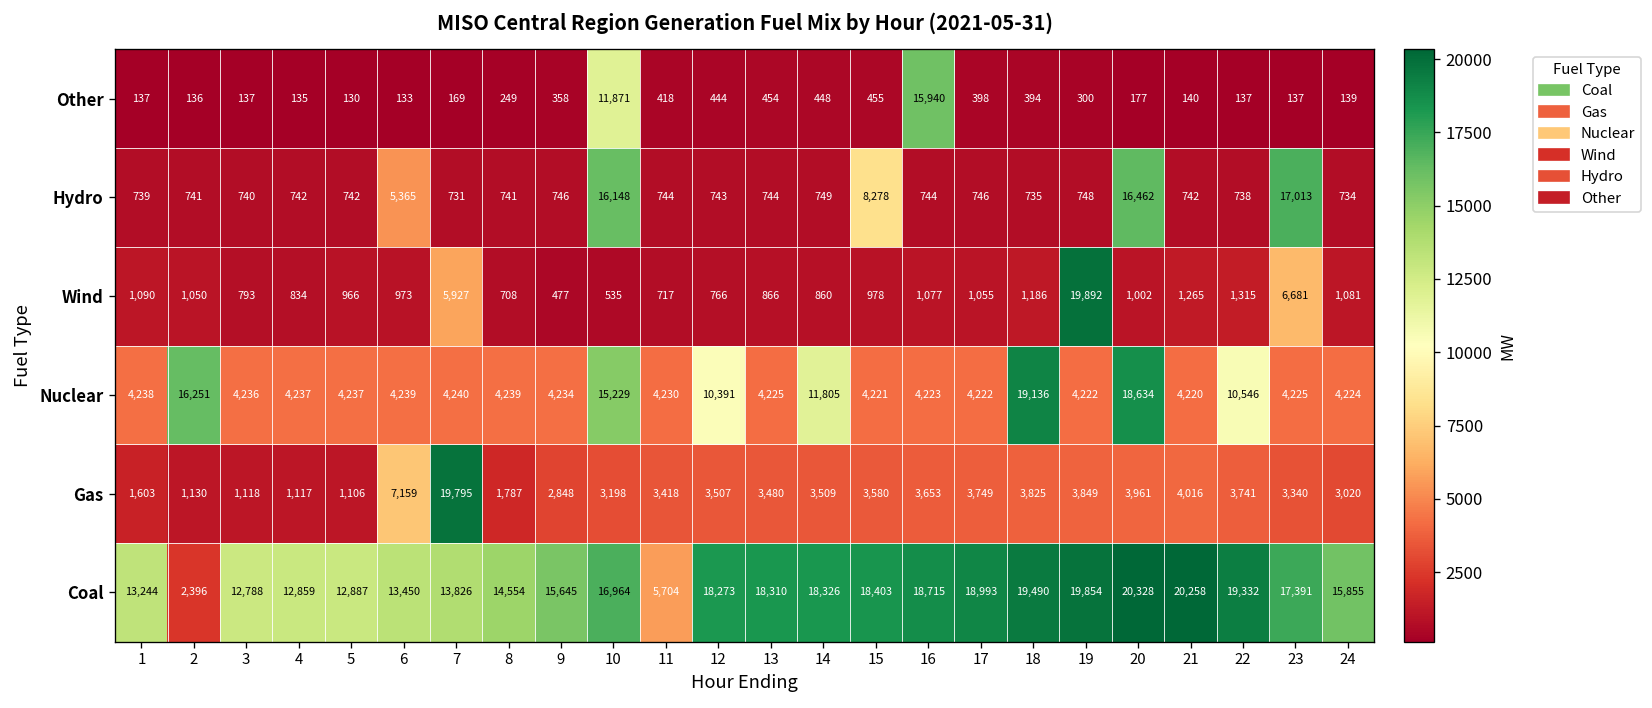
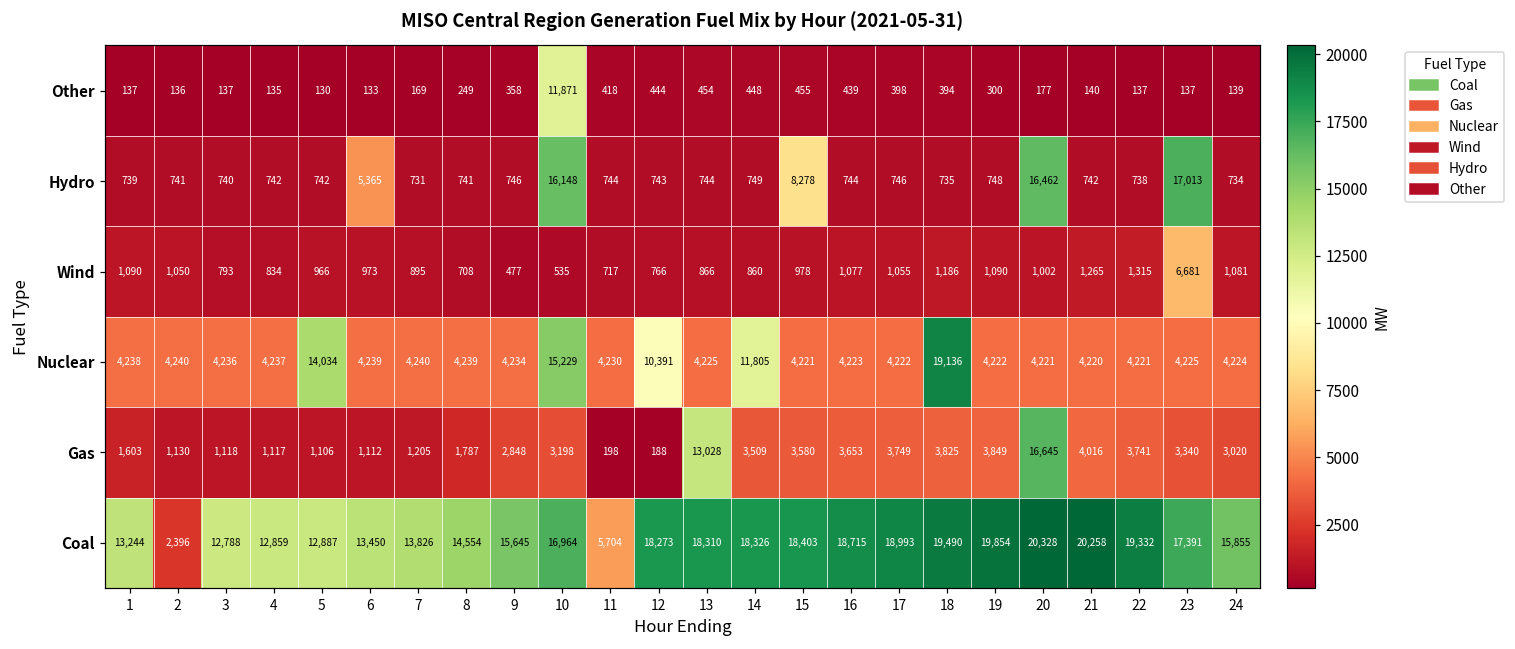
  {
    "Other": {
      "1": "137",
      "2": "136",
      "3": "137",
      "4": "135",
      "5": "130",
      "6": "133",
      "7": "169",
      "8": "249",
      "9": "358",
      "10": "11,871",
      "11": "418",
      "12": "444",
      "13": "454",
      "14": "448",
      "15": "455",
-     "16": "15,940",
+     "16": "439",
      "17": "398",
      "18": "394",
      "19": "300",
      "20": "177",
      "21": "140",
      "22": "137",
      "23": "137",
      "24": "139"
    },
    "Hydro": {
      "1": "739",
      "2": "741",
      "3": "740",
      "4": "742",
      "5": "742",
      "6": "5,365",
      "7": "731",
      "8": "741",
      "9": "746",
      "10": "16,148",
      "11": "744",
      "12": "743",
      "13": "744",
      "14": "749",
      "15": "8,278",
      "16": "744",
      "17": "746",
      "18": "735",
      "19": "748",
      "20": "16,462",
      "21": "742",
      "22": "738",
      "23": "17,013",
      "24": "734"
    },
    "Wind": {
      "1": "1,090",
      "2": "1,050",
      "3": "793",
      "4": "834",
      "5": "966",
      "6": "973",
-     "7": "5,927",
+     "7": "895",
      "8": "708",
      "9": "477",
      "10": "535",
      "11": "717",
      "12": "766",
      "13": "866",
      "14": "860",
      "15": "978",
      "16": "1,077",
      "17": "1,055",
      "18": "1,186",
-     "19": "19,892",
+     "19": "1,090",
      "20": "1,002",
      "21": "1,265",
      "22": "1,315",
      "23": "6,681",
      "24": "1,081"
    },
    "Nuclear": {
      "1": "4,238",
-     "2": "16,251",
+     "2": "4,240",
      "3": "4,236",
      "4": "4,237",
-     "5": "4,237",
+     "5": "14,034",
      "6": "4,239",
      "7": "4,240",
      "8": "4,239",
      "9": "4,234",
      "10": "15,229",
      "11": "4,230",
      "12": "10,391",
      "13": "4,225",
      "14": "11,805",
      "15": "4,221",
      "16": "4,223",
      "17": "4,222",
      "18": "19,136",
      "19": "4,222",
-     "20": "18,634",
+     "20": "4,221",
      "21": "4,220",
-     "22": "10,546",
+     "22": "4,221",
      "23": "4,225",
      "24": "4,224"
    },
    "Gas": {
      "1": "1,603",
      "2": "1,130",
      "3": "1,118",
      "4": "1,117",
      "5": "1,106",
-     "6": "7,159",
-     "7": "19,795",
+     "6": "1,112",
+     "7": "1,205",
      "8": "1,787",
      "9": "2,848",
      "10": "3,198",
-     "11": "3,418",
-     "12": "3,507",
-     "13": "3,480",
+     "11": "198",
+     "12": "188",
+     "13": "13,028",
      "14": "3,509",
      "15": "3,580",
      "16": "3,653",
      "17": "3,749",
      "18": "3,825",
      "19": "3,849",
-     "20": "3,961",
+     "20": "16,645",
      "21": "4,016",
      "22": "3,741",
      "23": "3,340",
      "24": "3,020"
    },
    "Coal": {
      "1": "13,244",
      "2": "2,396",
      "3": "12,788",
      "4": "12,859",
      "5": "12,887",
      "6": "13,450",
      "7": "13,826",
      "8": "14,554",
      "9": "15,645",
      "10": "16,964",
      "11": "5,704",
      "12": "18,273",
      "13": "18,310",
      "14": "18,326",
      "15": "18,403",
      "16": "18,715",
      "17": "18,993",
      "18": "19,490",
      "19": "19,854",
      "20": "20,328",
      "21": "20,258",
      "22": "19,332",
      "23": "17,391",
      "24": "15,855"
    }
  }
